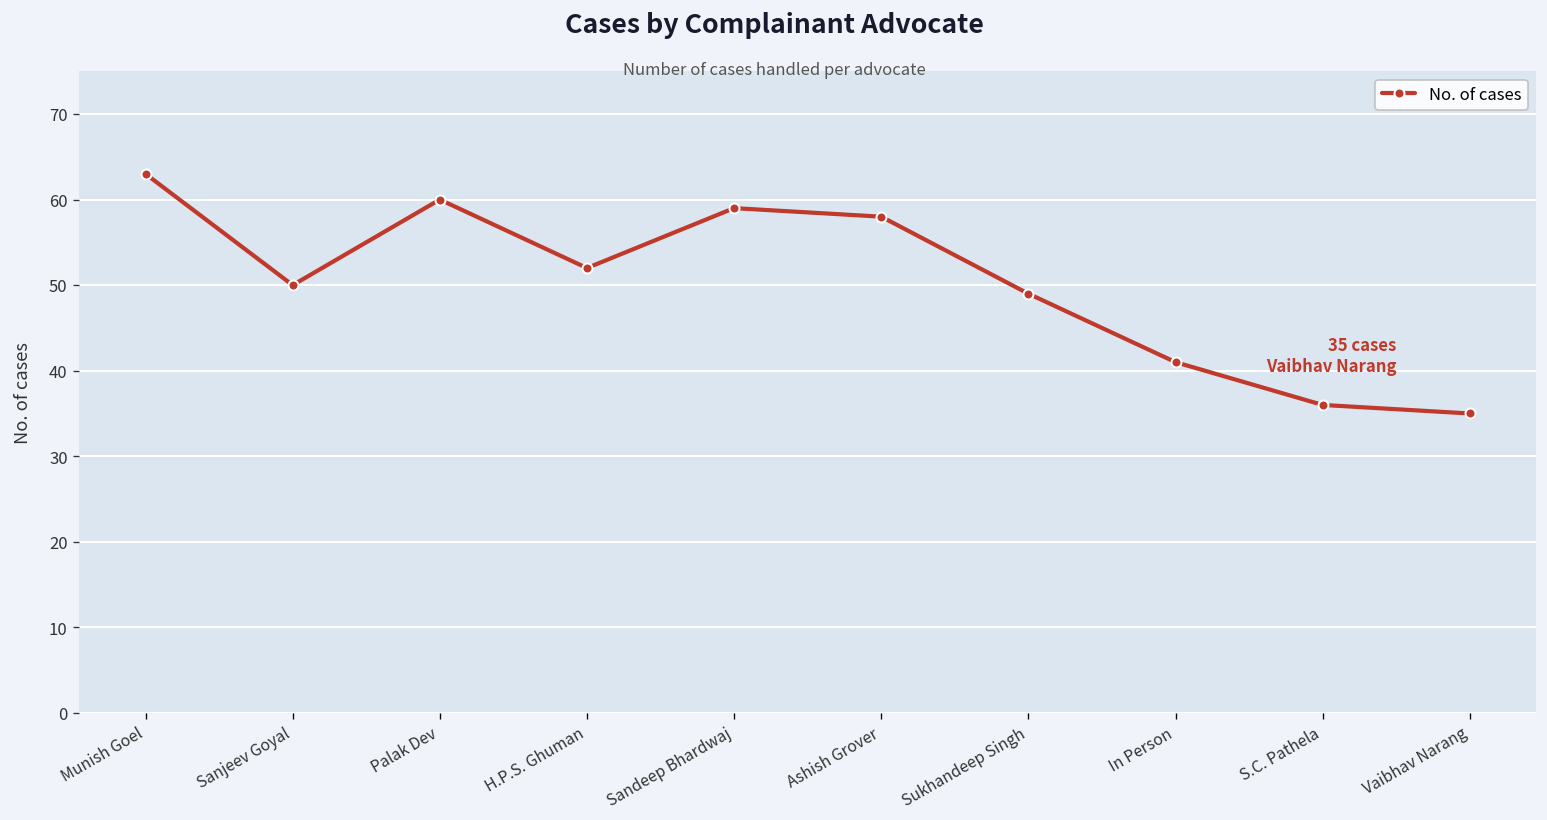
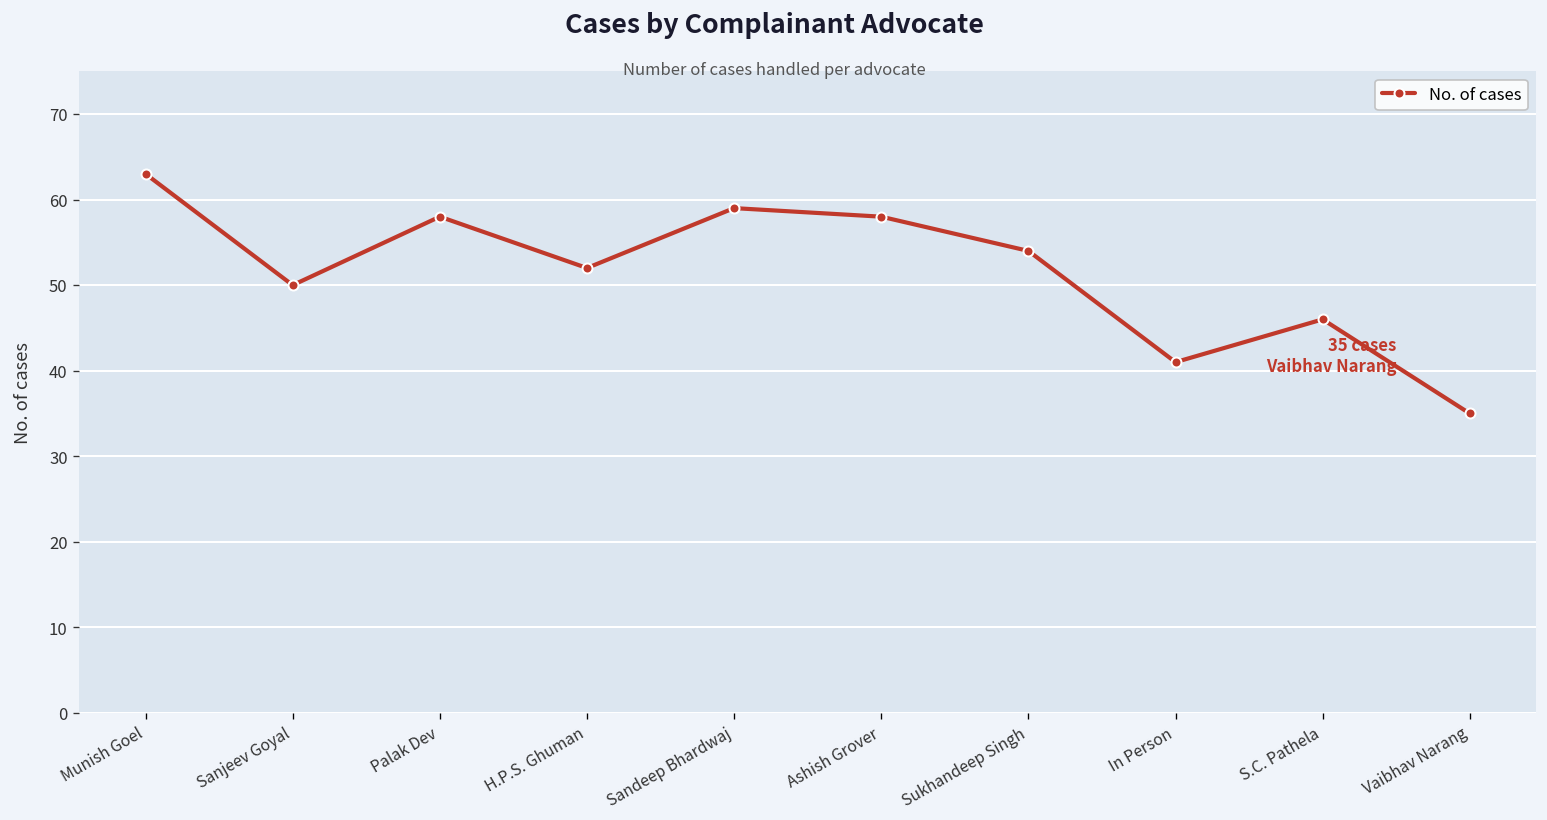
  {
    "Munish Goel": 63,
    "Sanjeev Goyal": 50,
-   "Palak Dev": 60,
+   "Palak Dev": 58,
    "H.P.S. Ghuman": 52,
    "Sandeep Bhardwaj": 59,
    "Ashish Grover": 58,
-   "Sukhandeep Singh": 49,
+   "Sukhandeep Singh": 54,
    "In Person": 41,
-   "S.C. Pathela": 36,
+   "S.C. Pathela": 46,
    "Vaibhav Narang": 35
  }
